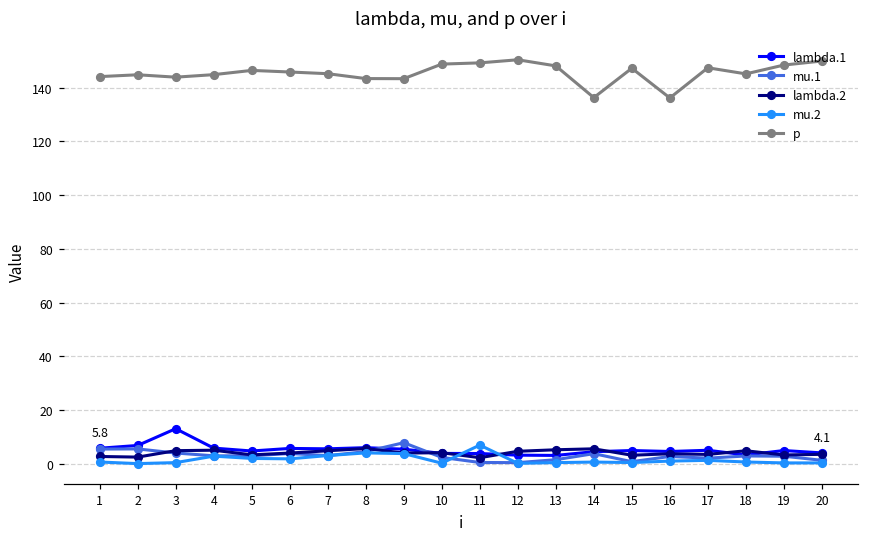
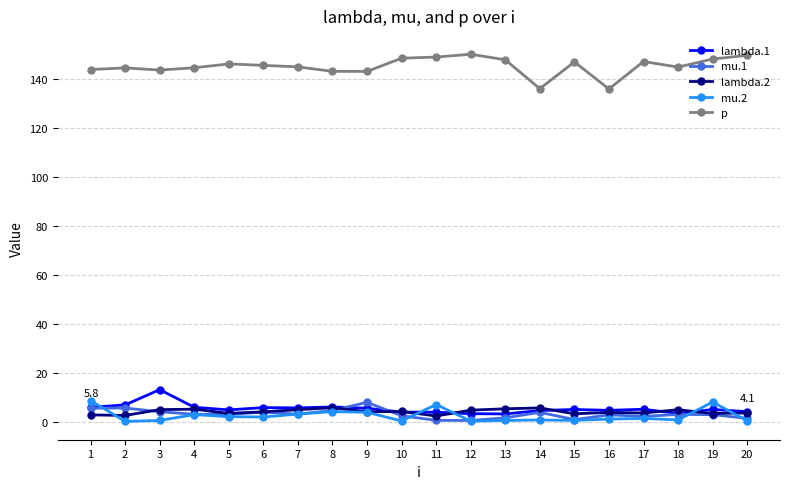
  {
    "lambda.1": {
      "2": 7,
      "3": 13,
      "5": 5,
      "6": 6,
      "9": 5,
      "11": 4,
      "12": 3,
      "13": 3,
      "15": 5,
      "17": 5,
      "19": 5
    },
    "mu.1": {
      "2": 6,
      "9": 8,
      "10": 2,
      "11": 1,
      "13": 2
    },
    "lambda.2": {
      "1": 3,
      "2": 3,
      "11": 2,
      "12": 5,
      "13": 5,
      "14": 6,
      "15": 3,
      "17": 4,
      "18": 5
    },
    "mu.2": {
-     "1": 1,
+     "1": 9,
      "2": 0,
      "3": 0,
      "6": 2,
      "10": 0,
      "11": 7,
      "13": 0,
      "14": 1,
      "16": 1,
      "18": 1,
-     "19": 0
+     "19": 8
    },
    "p": {
      "1": 144,
      "2": 145,
      "3": 144,
      "4": 145,
      "5": 146,
      "6": 146,
      "7": 145,
      "8": 143,
      "9": 143,
      "10": 149,
      "11": 149,
      "12": 150,
      "13": 148,
      "14": 136,
      "15": 147,
      "16": 136,
      "17": 147,
      "18": 145,
      "19": 148,
      "20": 150
    }
  }
